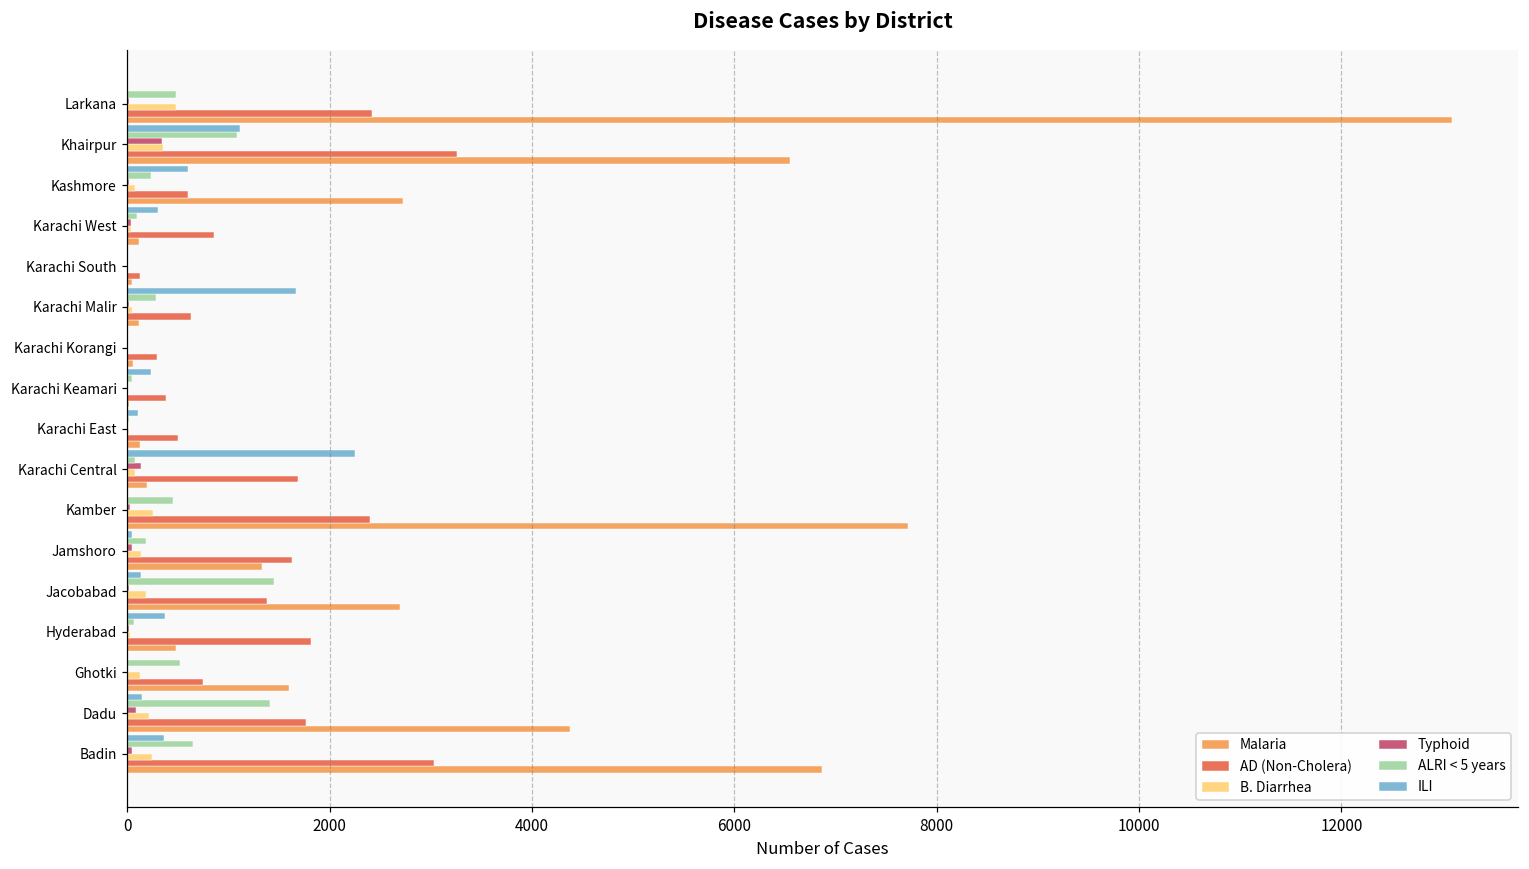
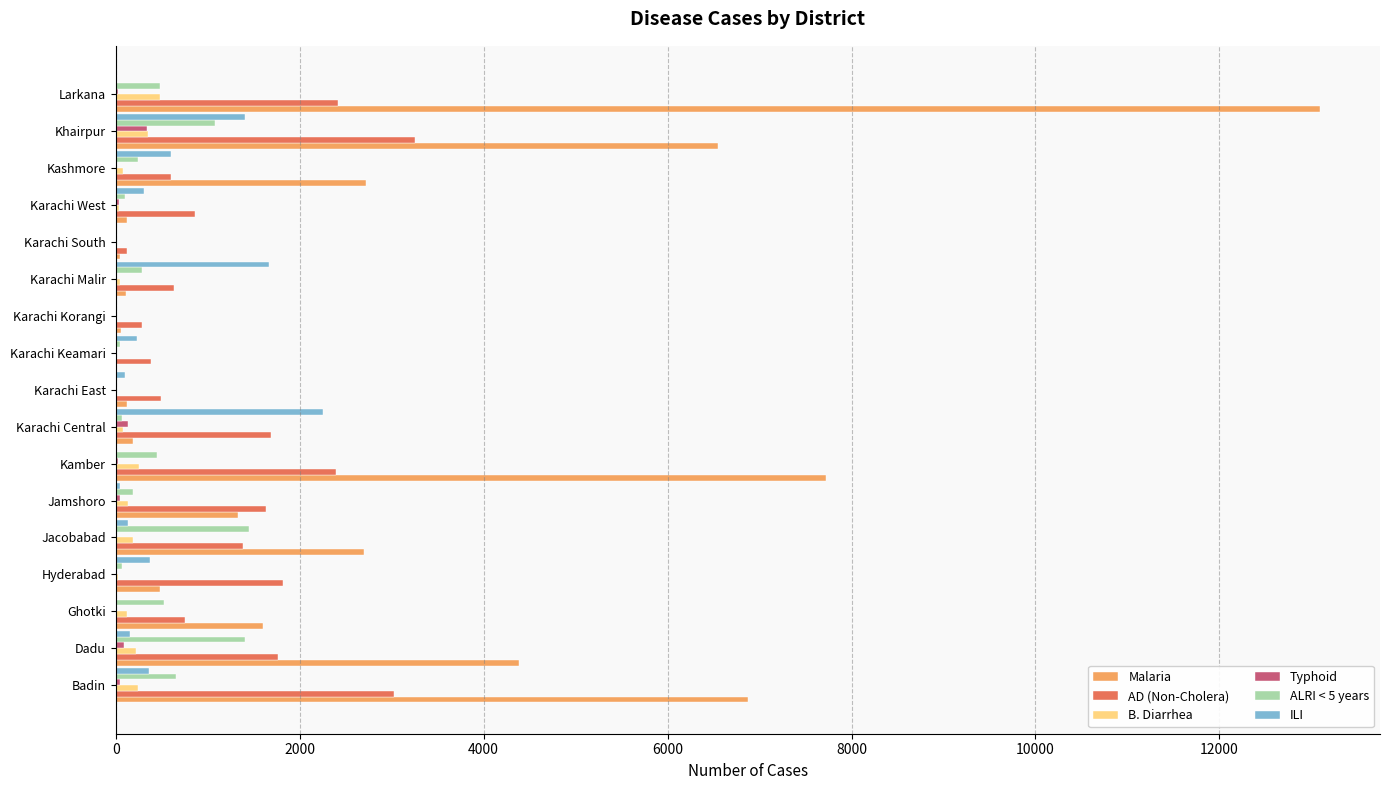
  {
    "ALRI < 5 years": {
      "Larkana": 500,
      "Khairpur": 1100,
      "Kashmore": 200,
      "Karachi West": 100,
      "Karachi South": 0,
      "Karachi Malir": 300,
      "Karachi Korangi": 0,
      "Karachi Keamari": 0,
      "Karachi Central": 100,
      "Kamber": 500,
      "Jamshoro": 200,
      "Jacobabad": 1400,
      "Hyderabad": 100,
      "Ghotki": 500,
      "Dadu": 1400,
      "Badin": 700
    },
    "ILI": {
-     "Khairpur": 1100,
+     "Khairpur": 1400,
      "Kashmore": 600,
      "Karachi West": 300,
      "Karachi South": 0,
      "Karachi Malir": 1700,
      "Karachi Korangi": 0,
      "Karachi Keamari": 200,
      "Karachi East": 100,
      "Karachi Central": 2300,
      "Kamber": 0,
      "Jamshoro": 0,
      "Jacobabad": 100,
      "Hyderabad": 400,
      "Ghotki": 0,
      "Dadu": 200,
      "Badin": 400
    }
  }
